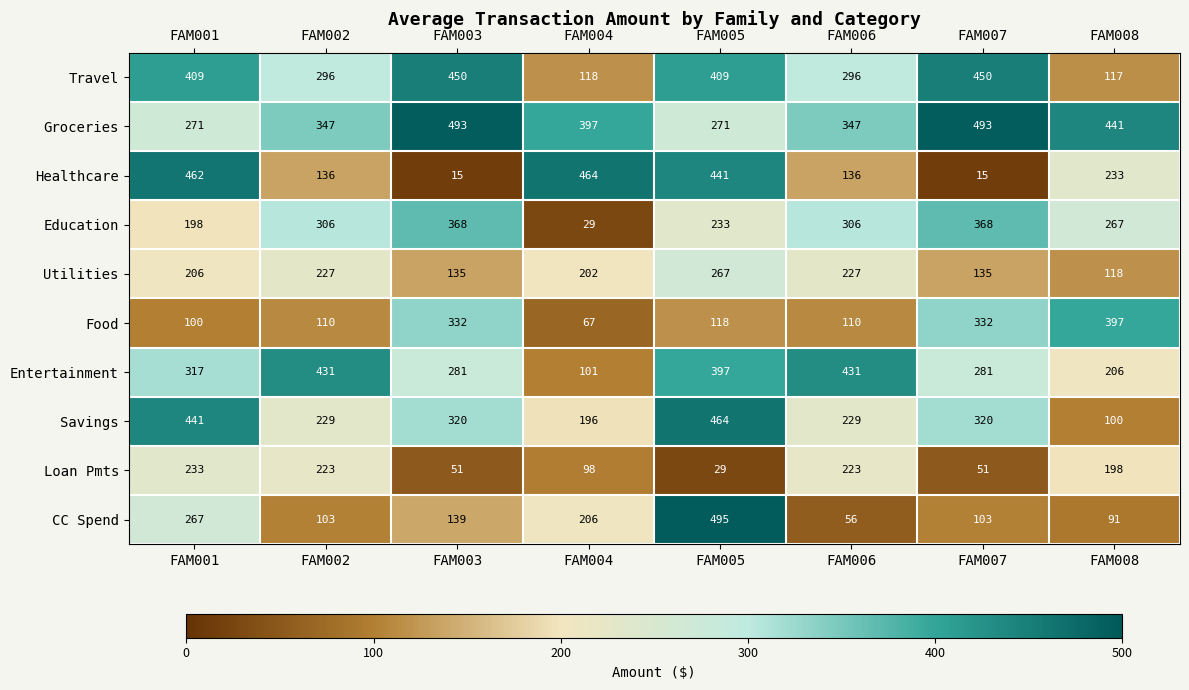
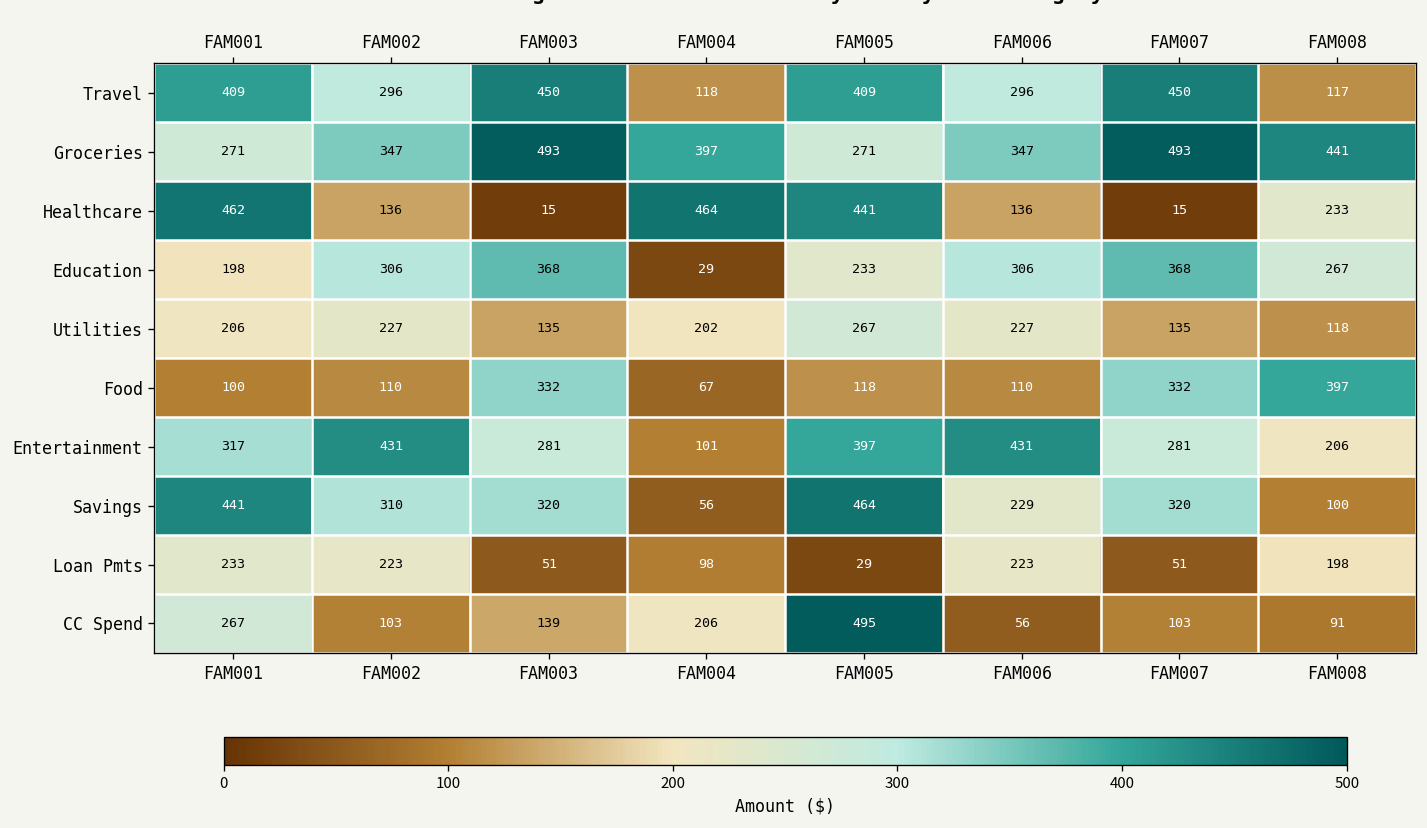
  {
    "Travel": {
      "FAM001": 409,
      "FAM002": 296,
      "FAM003": 450,
      "FAM004": 118,
      "FAM005": 409,
      "FAM006": 296,
      "FAM007": 450,
      "FAM008": 117
    },
    "Groceries": {
      "FAM001": 271,
      "FAM002": 347,
      "FAM003": 493,
      "FAM004": 397,
      "FAM005": 271,
      "FAM006": 347,
      "FAM007": 493,
      "FAM008": 441
    },
    "Healthcare": {
      "FAM001": 462,
      "FAM002": 136,
      "FAM003": 15,
      "FAM004": 464,
      "FAM005": 441,
      "FAM006": 136,
      "FAM007": 15,
      "FAM008": 233
    },
    "Education": {
      "FAM001": 198,
      "FAM002": 306,
      "FAM003": 368,
      "FAM004": 29,
      "FAM005": 233,
      "FAM006": 306,
      "FAM007": 368,
      "FAM008": 267
    },
    "Utilities": {
      "FAM001": 206,
      "FAM002": 227,
      "FAM003": 135,
      "FAM004": 202,
      "FAM005": 267,
      "FAM006": 227,
      "FAM007": 135,
      "FAM008": 118
    },
    "Food": {
      "FAM001": 100,
      "FAM002": 110,
      "FAM003": 332,
      "FAM004": 67,
      "FAM005": 118,
      "FAM006": 110,
      "FAM007": 332,
      "FAM008": 397
    },
    "Entertainment": {
      "FAM001": 317,
      "FAM002": 431,
      "FAM003": 281,
      "FAM004": 101,
      "FAM005": 397,
      "FAM006": 431,
      "FAM007": 281,
      "FAM008": 206
    },
    "Savings": {
      "FAM001": 441,
-     "FAM002": 229,
+     "FAM002": 310,
      "FAM003": 320,
-     "FAM004": 196,
+     "FAM004": 56,
      "FAM005": 464,
      "FAM006": 229,
      "FAM007": 320,
      "FAM008": 100
    },
    "Loan Pmts": {
      "FAM001": 233,
      "FAM002": 223,
      "FAM003": 51,
      "FAM004": 98,
      "FAM005": 29,
      "FAM006": 223,
      "FAM007": 51,
      "FAM008": 198
    },
    "CC Spend": {
      "FAM001": 267,
      "FAM002": 103,
      "FAM003": 139,
      "FAM004": 206,
      "FAM005": 495,
      "FAM006": 56,
      "FAM007": 103,
      "FAM008": 91
    }
  }
